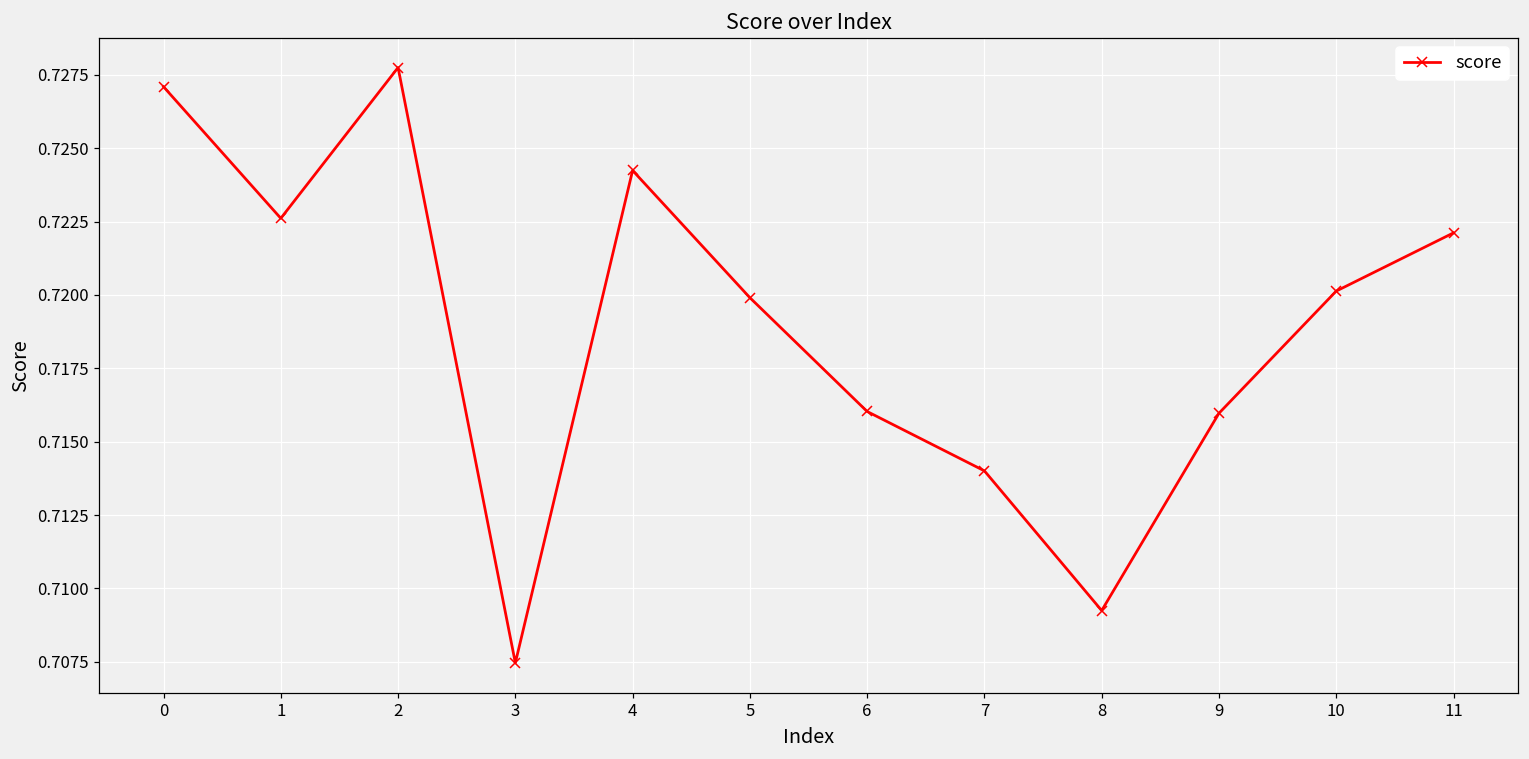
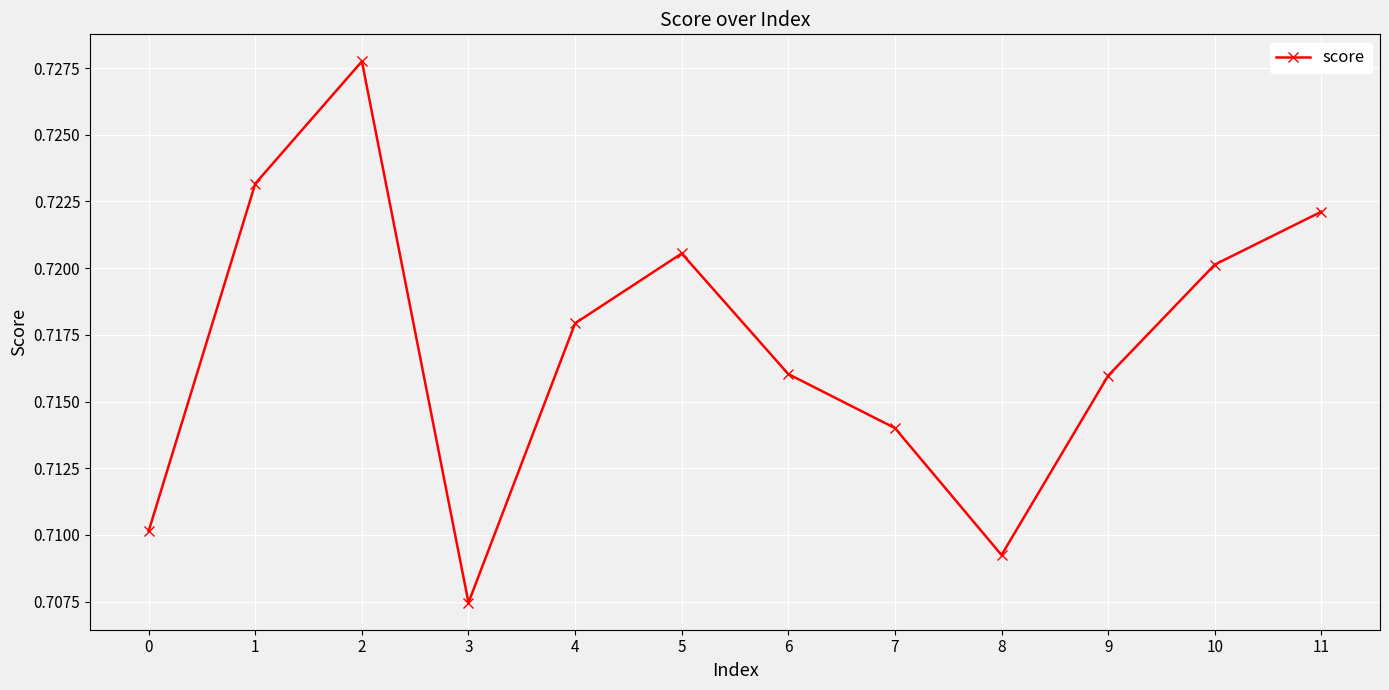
  {
-   "0": 0.7271,
-   "1": 0.7226,
+   "0": 0.7101,
+   "1": 0.7232,
    "2": 0.7277,
    "3": 0.7075,
-   "4": 0.7242,
-   "5": 0.7199,
+   "4": 0.7179,
+   "5": 0.7205,
    "6": 0.7160,
    "7": 0.7140,
    "8": 0.7092,
    "9": 0.7160,
    "10": 0.7201,
    "11": 0.7221
  }
